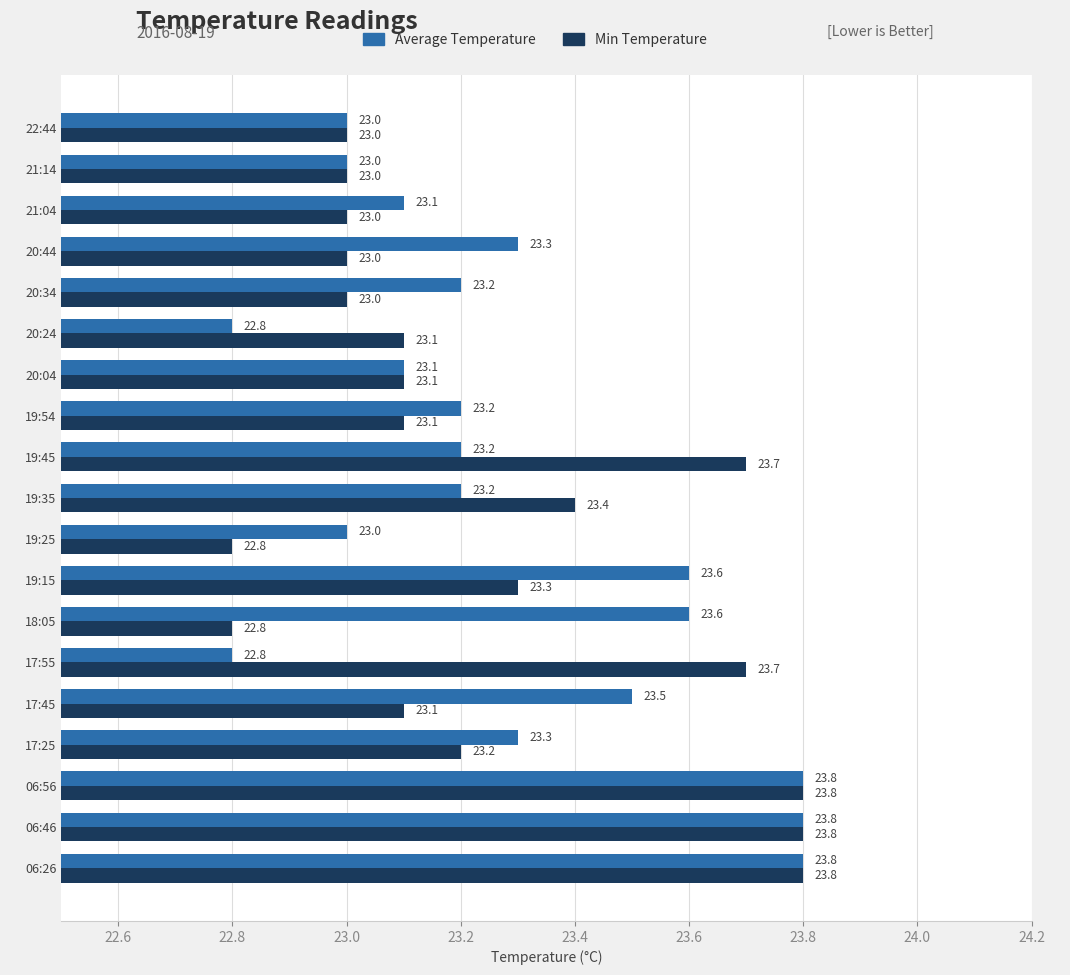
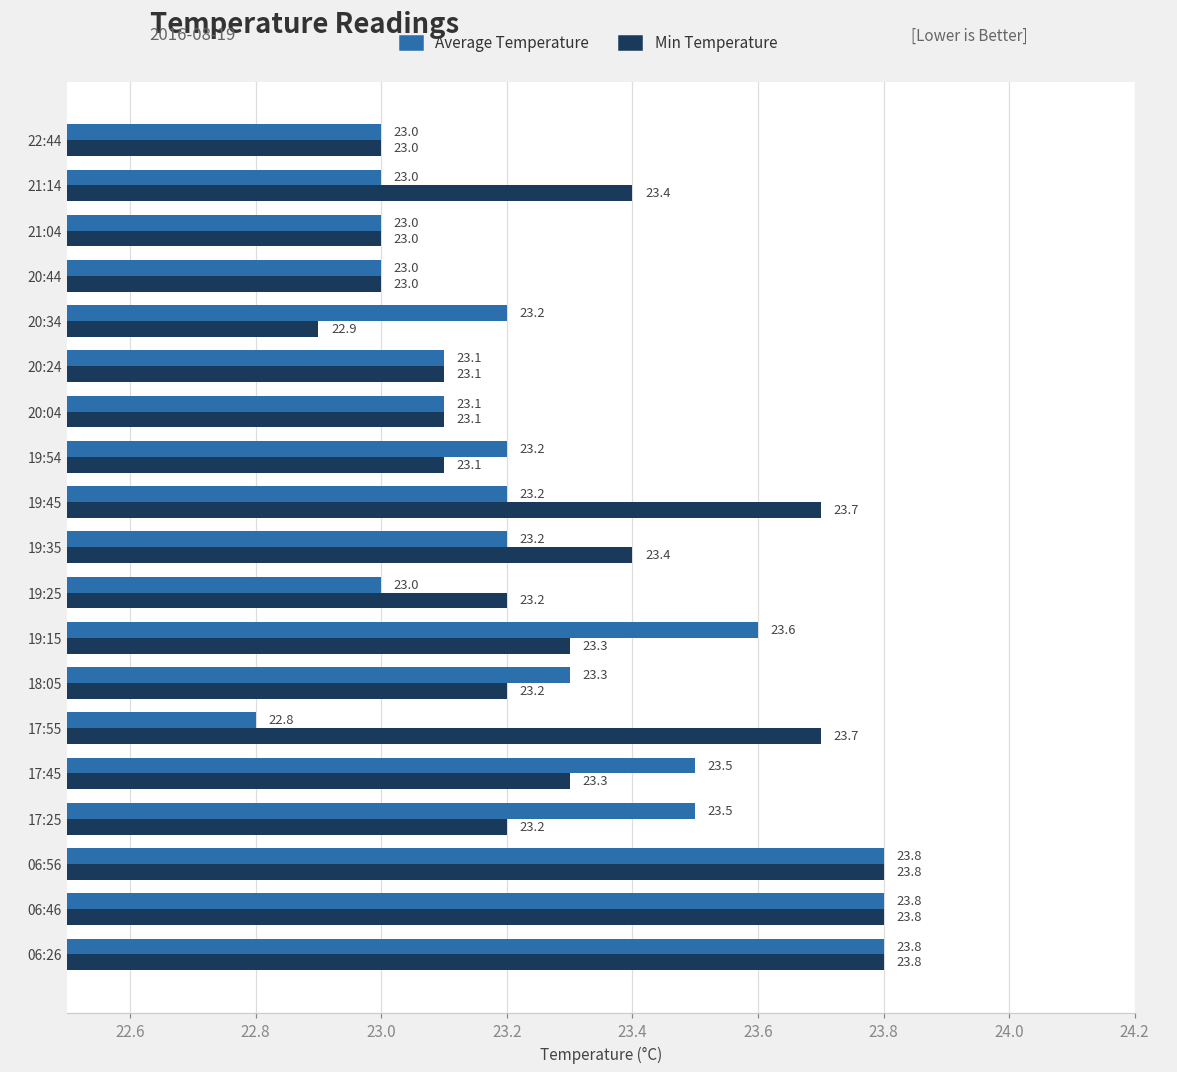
  {
    "Average Temperature": {
      "22:44": 23.0,
      "21:14": 23.0,
-     "21:04": 23.1,
-     "20:44": 23.3,
+     "21:04": 23.0,
+     "20:44": 23.0,
      "20:34": 23.2,
-     "20:24": 22.8,
+     "20:24": 23.1,
      "20:04": 23.1,
      "19:54": 23.2,
      "19:45": 23.2,
      "19:35": 23.2,
      "19:25": 23.0,
      "19:15": 23.6,
-     "18:05": 23.6,
+     "18:05": 23.3,
      "17:55": 22.8,
      "17:45": 23.5,
-     "17:25": 23.3,
+     "17:25": 23.5,
      "06:56": 23.8,
      "06:46": 23.8,
      "06:26": 23.8
    },
    "Min Temperature": {
      "22:44": 23.0,
-     "21:14": 23.0,
+     "21:14": 23.4,
      "21:04": 23.0,
      "20:44": 23.0,
-     "20:34": 23.0,
+     "20:34": 22.9,
      "20:24": 23.1,
      "20:04": 23.1,
      "19:54": 23.1,
      "19:45": 23.7,
      "19:35": 23.4,
-     "19:25": 22.8,
+     "19:25": 23.2,
      "19:15": 23.3,
-     "18:05": 22.8,
+     "18:05": 23.2,
      "17:55": 23.7,
-     "17:45": 23.1,
+     "17:45": 23.3,
      "17:25": 23.2,
      "06:56": 23.8,
      "06:46": 23.8,
      "06:26": 23.8
    }
  }
